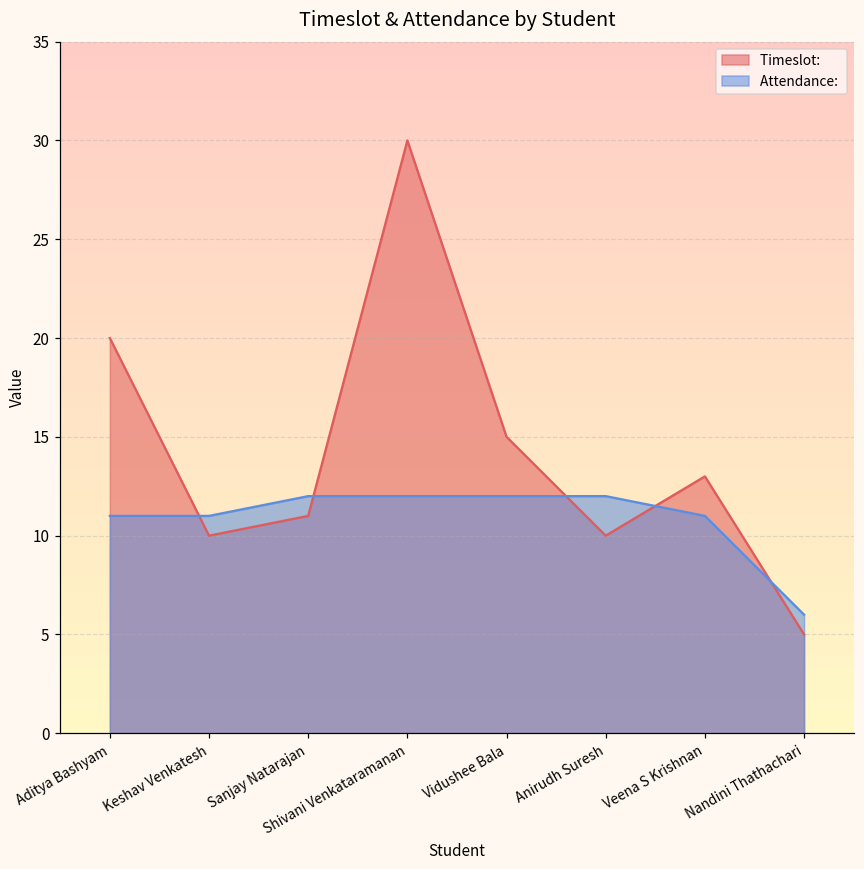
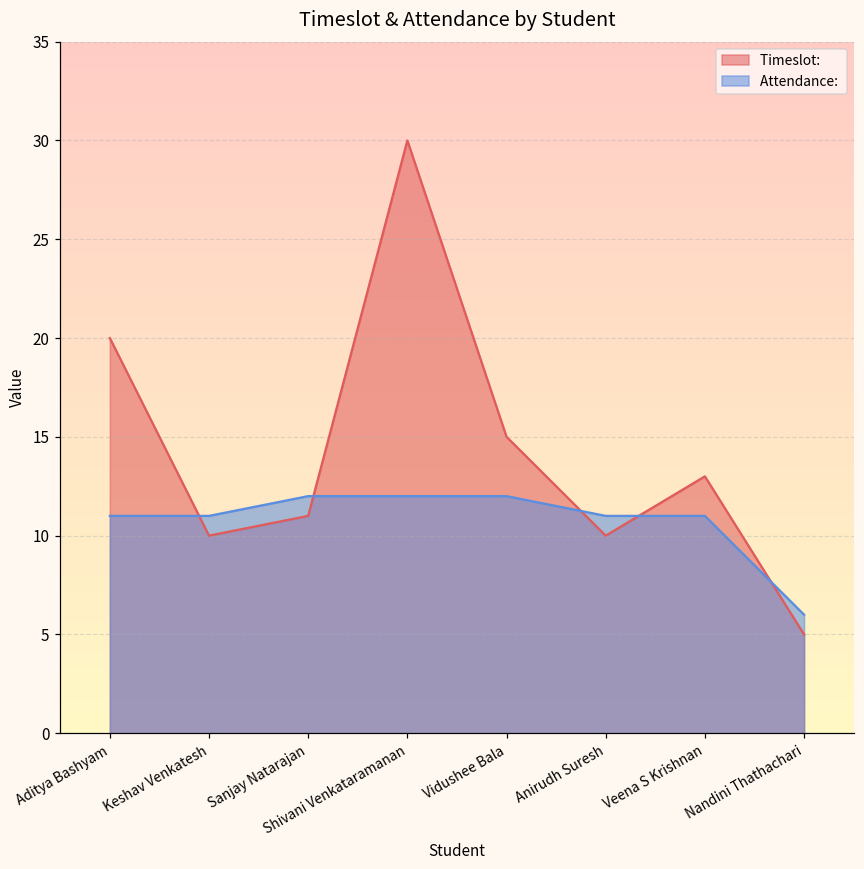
  {
    "Timeslot:": {
      "Aditya Bashyam": 20,
      "Keshav Venkatesh": 10,
      "Sanjay Natarajan": 11,
      "Shivani Venkataramanan": 30,
      "Vidushee Bala": 15,
      "Anirudh Suresh": 10,
      "Veena S Krishnan": 13,
      "Nandini Thathachari": 5
    },
    "Attendance:": {
      "Aditya Bashyam": 11,
      "Keshav Venkatesh": 11,
      "Sanjay Natarajan": 12,
      "Shivani Venkataramanan": 12,
      "Vidushee Bala": 12,
-     "Anirudh Suresh": 12,
+     "Anirudh Suresh": 11,
      "Veena S Krishnan": 11,
      "Nandini Thathachari": 6
    }
  }
